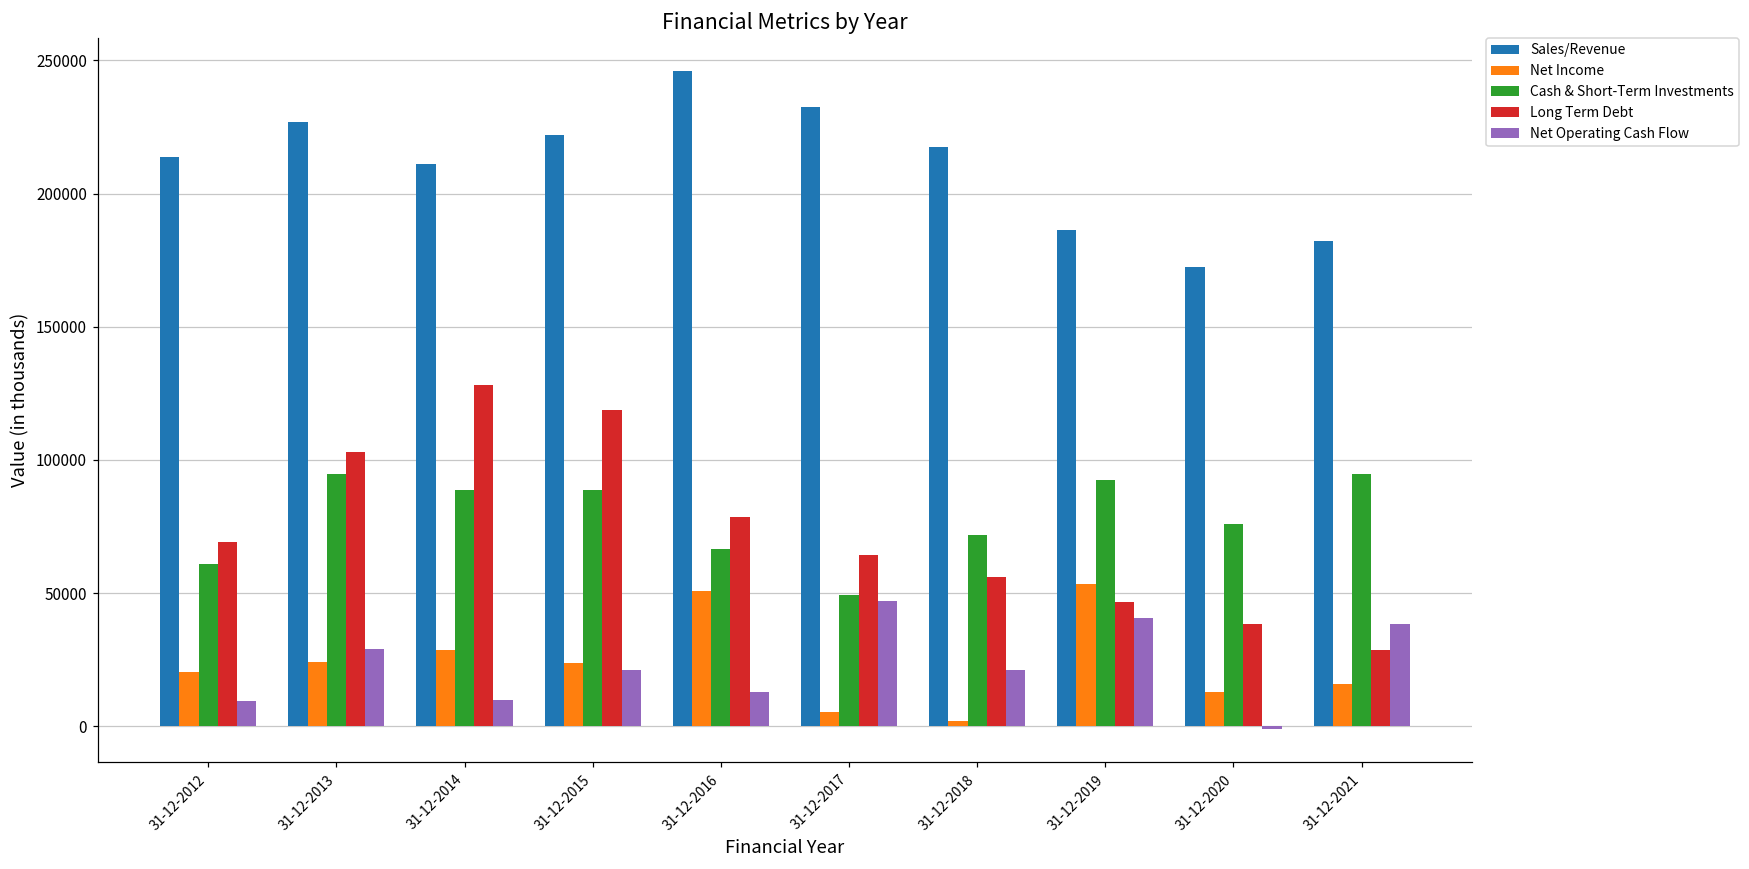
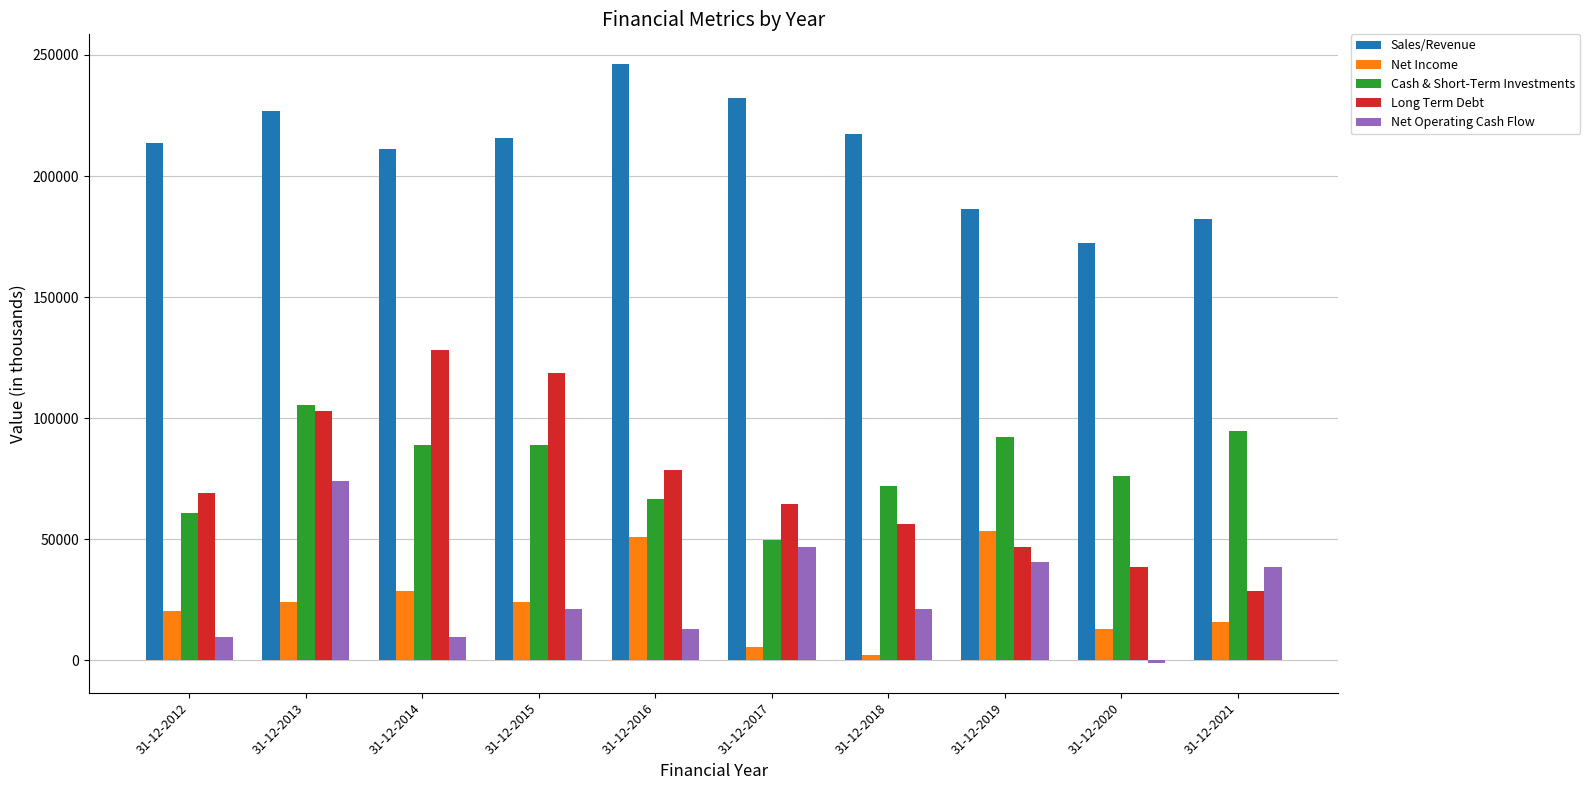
  {
    "Sales/Revenue": {
      "31-12-2012": 214000,
      "31-12-2013": 227000,
      "31-12-2014": 211000,
-     "31-12-2015": 222000,
+     "31-12-2015": 216000,
      "31-12-2016": 246000,
      "31-12-2017": 232000,
      "31-12-2018": 218000,
      "31-12-2019": 186000,
      "31-12-2020": 172000,
      "31-12-2021": 182000
    },
    "Net Income": {
      "31-12-2012": 20000,
      "31-12-2013": 24000,
      "31-12-2014": 29000,
      "31-12-2015": 24000,
      "31-12-2016": 51000,
      "31-12-2017": 5000,
      "31-12-2018": 2000,
      "31-12-2019": 54000,
      "31-12-2020": 13000,
      "31-12-2021": 16000
    },
    "Cash & Short-Term Investments": {
      "31-12-2012": 61000,
-     "31-12-2013": 95000,
+     "31-12-2013": 105000,
      "31-12-2014": 89000,
      "31-12-2015": 89000,
      "31-12-2016": 67000,
      "31-12-2017": 49000,
      "31-12-2018": 72000,
      "31-12-2019": 92000,
      "31-12-2020": 76000,
      "31-12-2021": 95000
    },
    "Long Term Debt": {
      "31-12-2012": 69000,
      "31-12-2013": 103000,
      "31-12-2014": 128000,
      "31-12-2015": 119000,
      "31-12-2016": 79000,
      "31-12-2017": 64000,
      "31-12-2018": 56000,
      "31-12-2019": 47000,
      "31-12-2020": 38000,
      "31-12-2021": 29000
    },
    "Net Operating Cash Flow": {
      "31-12-2012": 10000,
-     "31-12-2013": 29000,
+     "31-12-2013": 74000,
      "31-12-2014": 10000,
      "31-12-2015": 21000,
      "31-12-2016": 13000,
      "31-12-2017": 47000,
      "31-12-2018": 21000,
      "31-12-2019": 41000,
      "31-12-2020": -1000,
      "31-12-2021": 38000
    }
  }
